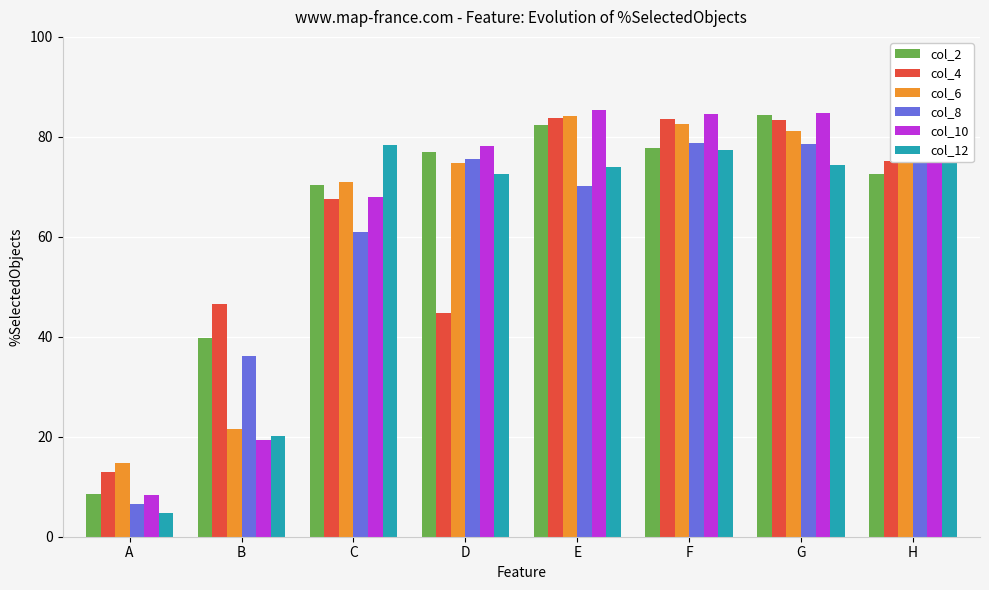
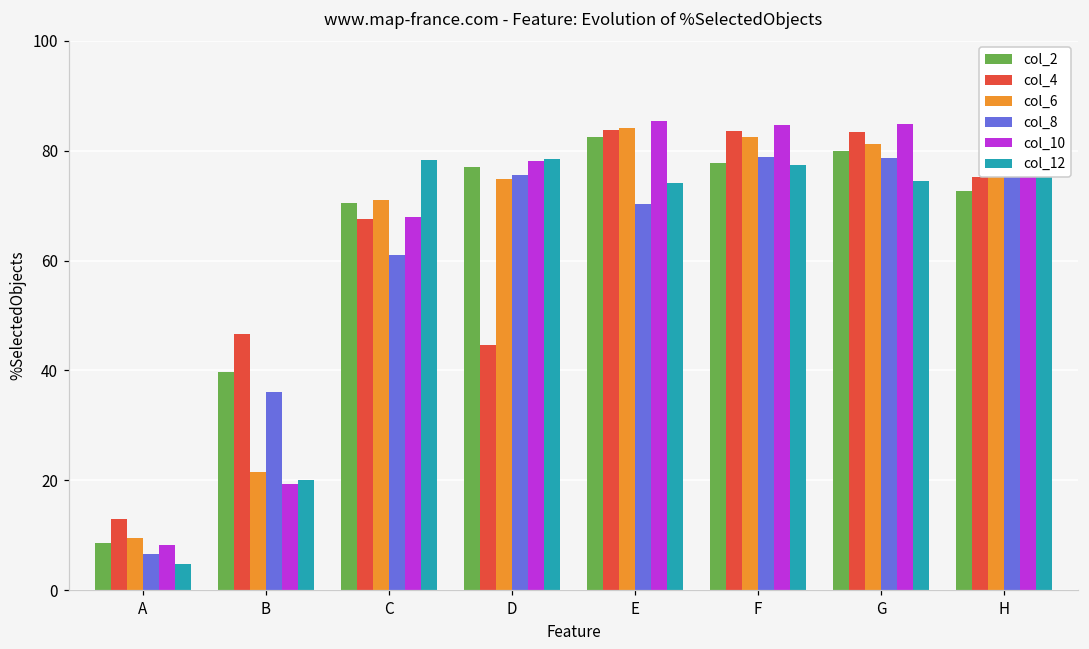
  {
    "col_2": {
      "A": 9,
      "B": 40,
      "C": 70,
      "D": 77,
      "E": 82,
      "F": 78,
-     "G": 84,
+     "G": 80,
      "H": 73
    },
    "col_4": {
      "A": 13,
      "B": 47,
      "C": 68,
      "D": 45,
      "E": 84,
      "F": 84,
      "G": 83
    },
    "col_6": {
-     "A": 15,
+     "A": 10,
      "B": 21,
      "C": 71,
      "D": 75,
      "E": 84,
      "F": 83,
      "G": 81
    },
    "col_8": {
      "A": 7,
      "B": 36,
      "C": 61,
      "D": 76,
      "E": 70,
      "F": 79,
      "G": 79
    },
    "col_10": {
      "A": 8,
      "B": 19,
      "C": 68,
      "D": 78,
      "E": 85,
      "F": 85,
      "G": 85
    },
    "col_12": {
      "A": 5,
      "B": 20,
      "C": 78,
-     "D": 73,
+     "D": 78,
      "E": 74,
      "F": 77,
      "G": 74
    }
  }
